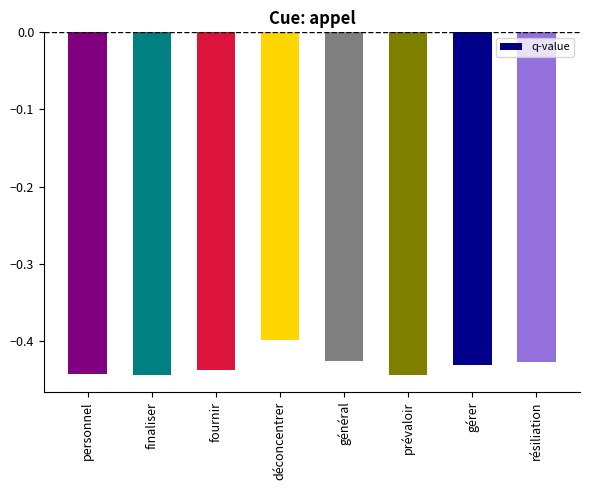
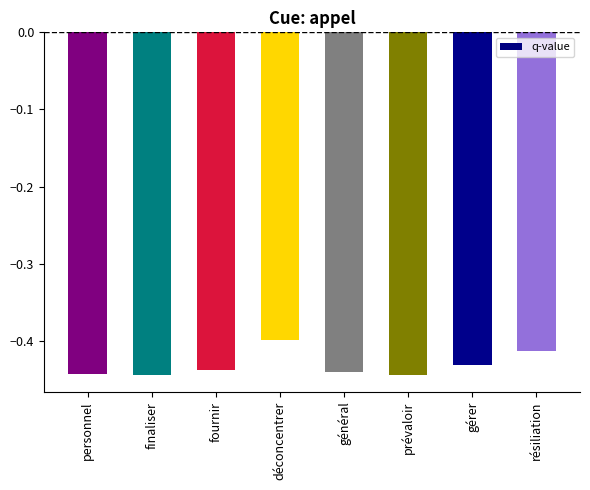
  {
    "fournir": -0.44,
    "déconcentrer": -0.40,
-   "général": -0.43,
+   "général": -0.44,
    "prévaloir": -0.44,
    "gérer": -0.43,
-   "résiliation": -0.43
+   "résiliation": -0.41
  }
